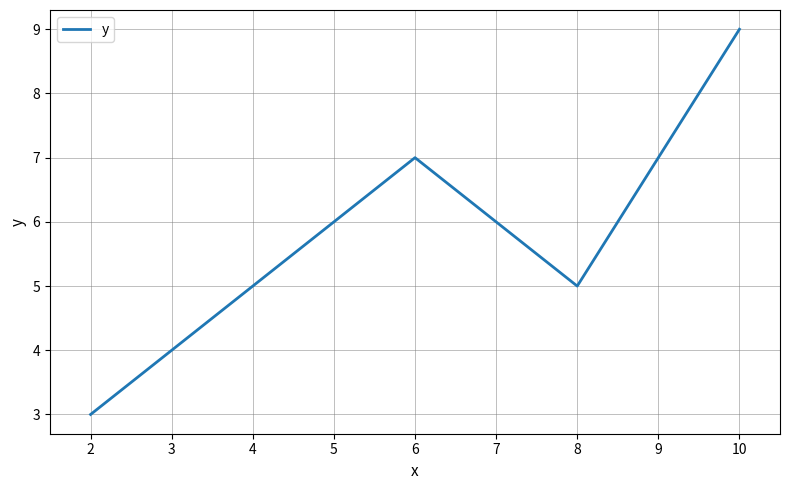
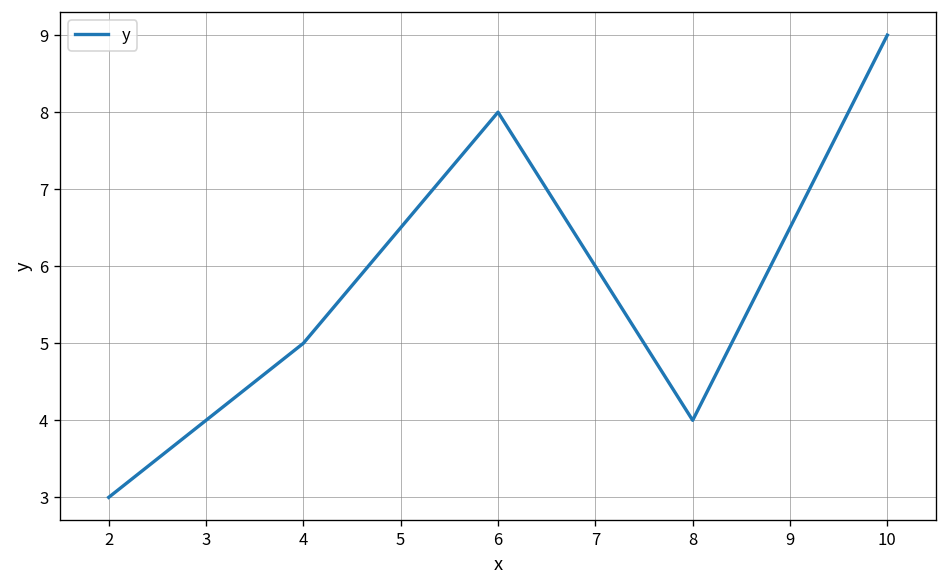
  {
    "2": 3,
    "4": 5,
-   "6": 7,
-   "8": 5,
+   "6": 8,
+   "8": 4,
    "10": 9
  }
